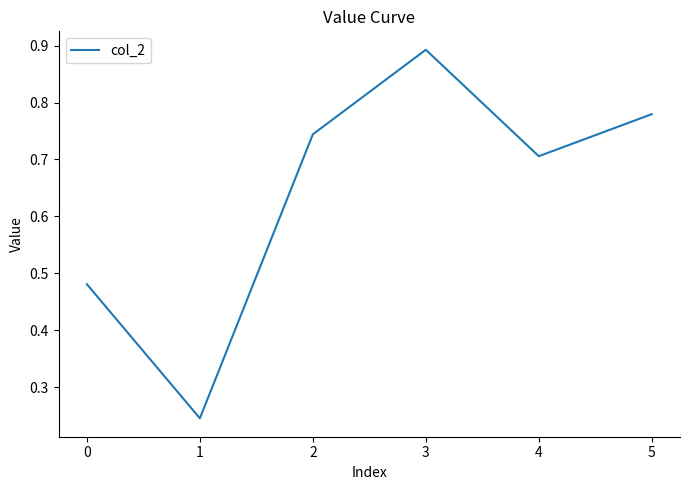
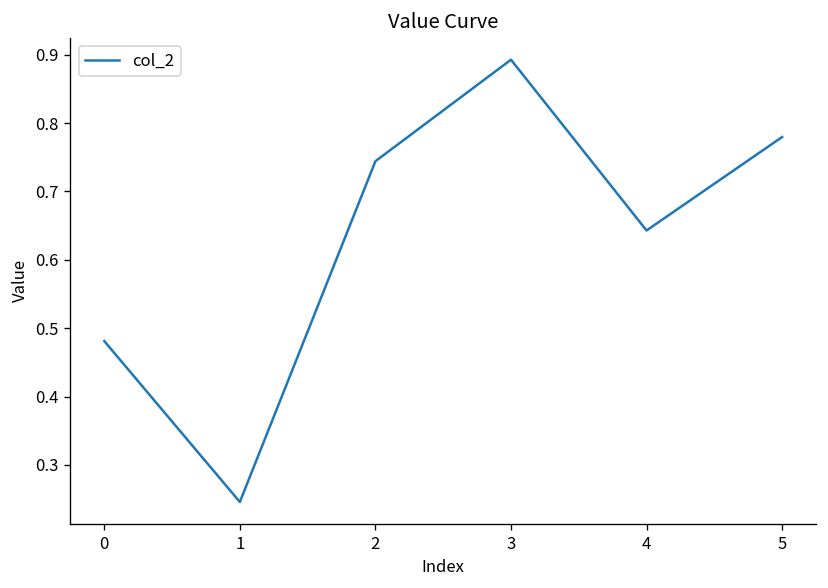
  {
    "0": 0.48,
    "1": 0.25,
    "2": 0.74,
    "3": 0.89,
-   "4": 0.71,
+   "4": 0.64,
    "5": 0.78
  }
